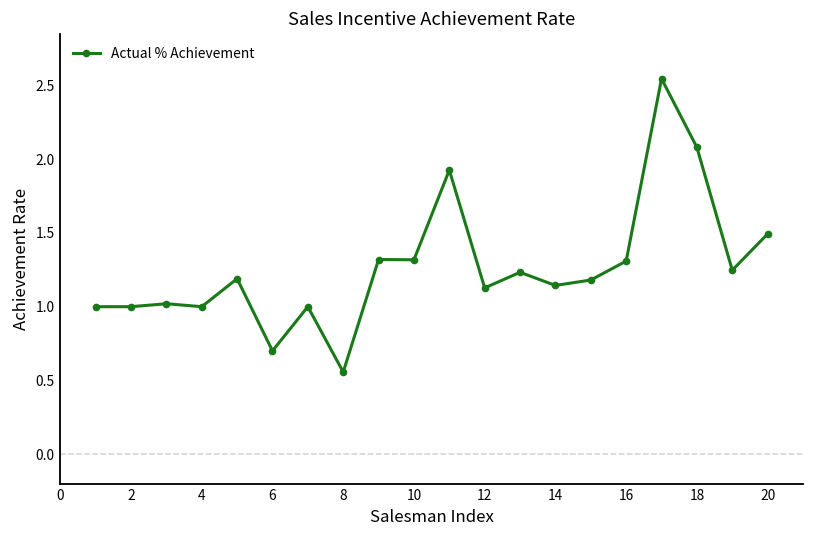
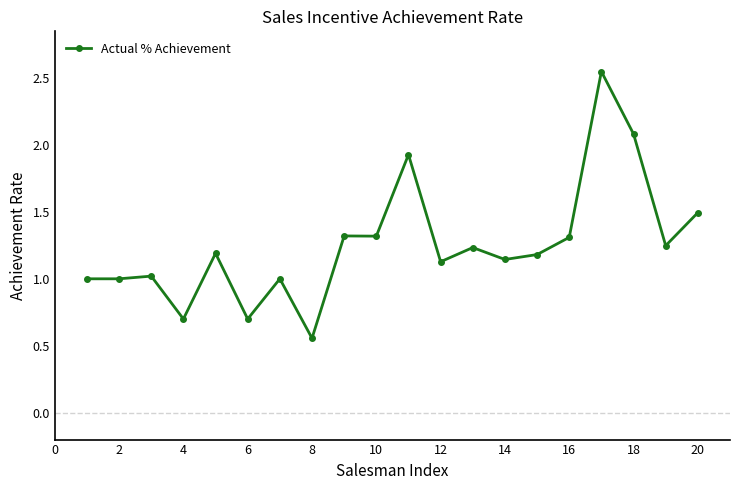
  {
    "2": 1.0,
-   "4": 1.0,
+   "4": 0.7,
    "6": 0.7,
    "8": 0.56,
    "10": 1.3,
    "12": 1.13,
    "14": 1.14,
    "16": 1.3,
    "18": 2.08,
    "20": 1.5
  }
